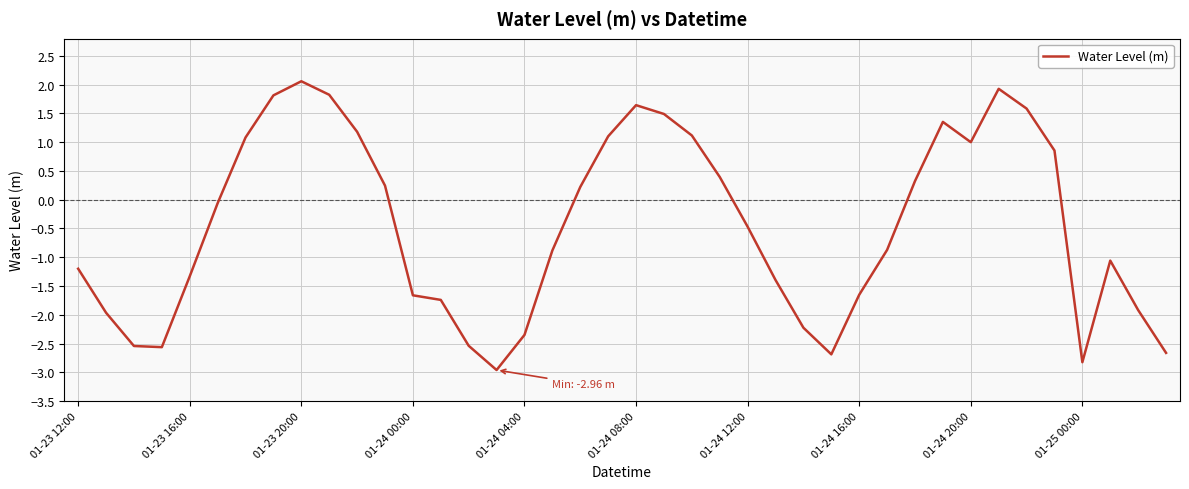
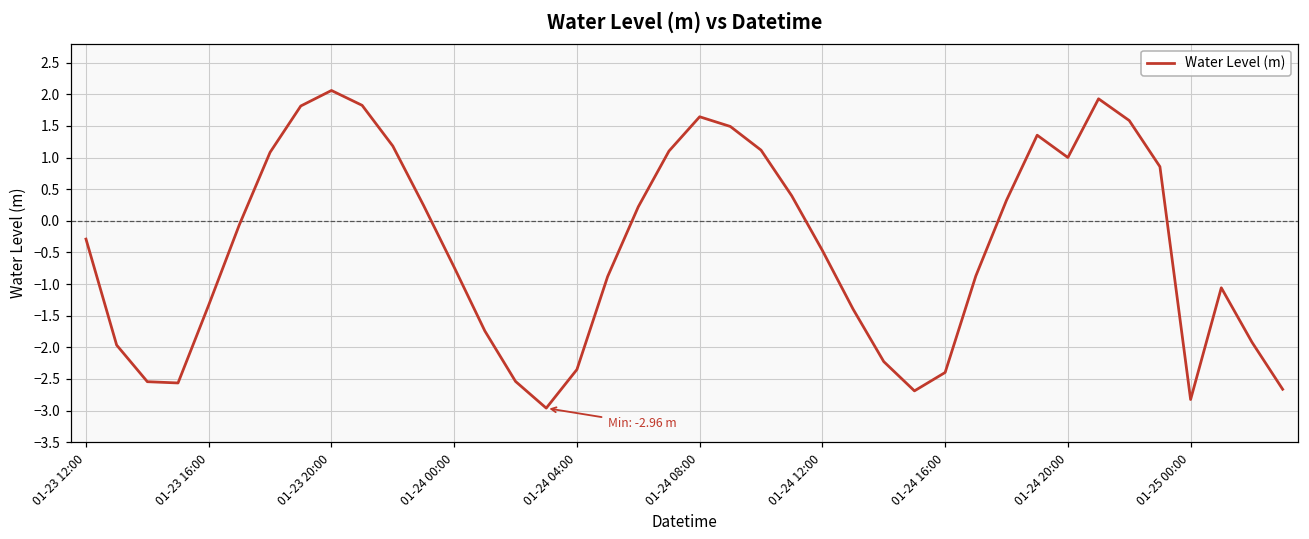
  {
-   "01-23 12:00": -1.2,
+   "01-23 12:00": -0.3,
    "01-23 16:00": -1.3,
    "01-23 20:00": 2.1,
-   "01-24 00:00": -1.7,
+   "01-24 00:00": -0.7,
    "01-24 04:00": -2.4,
    "01-24 08:00": 1.6,
    "01-24 12:00": -0.5,
-   "01-24 16:00": -1.7,
+   "01-24 16:00": -2.4,
    "01-24 20:00": 1.0,
    "01-25 00:00": -2.8
  }
